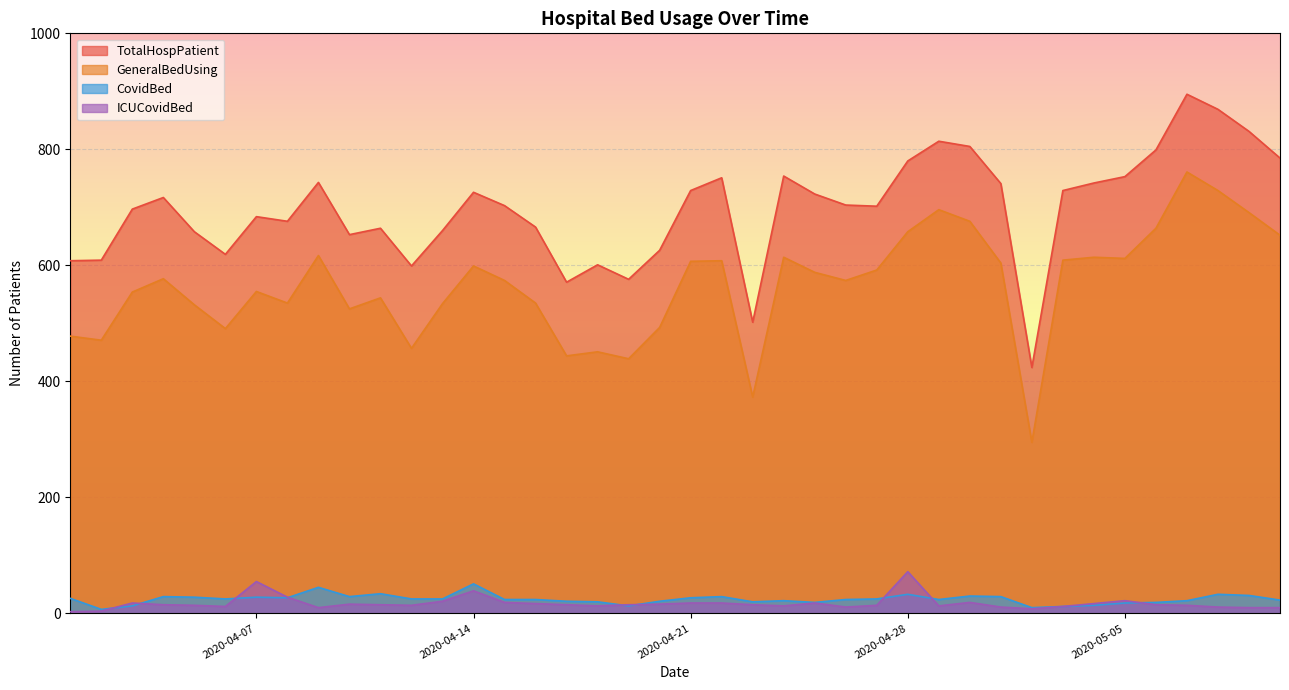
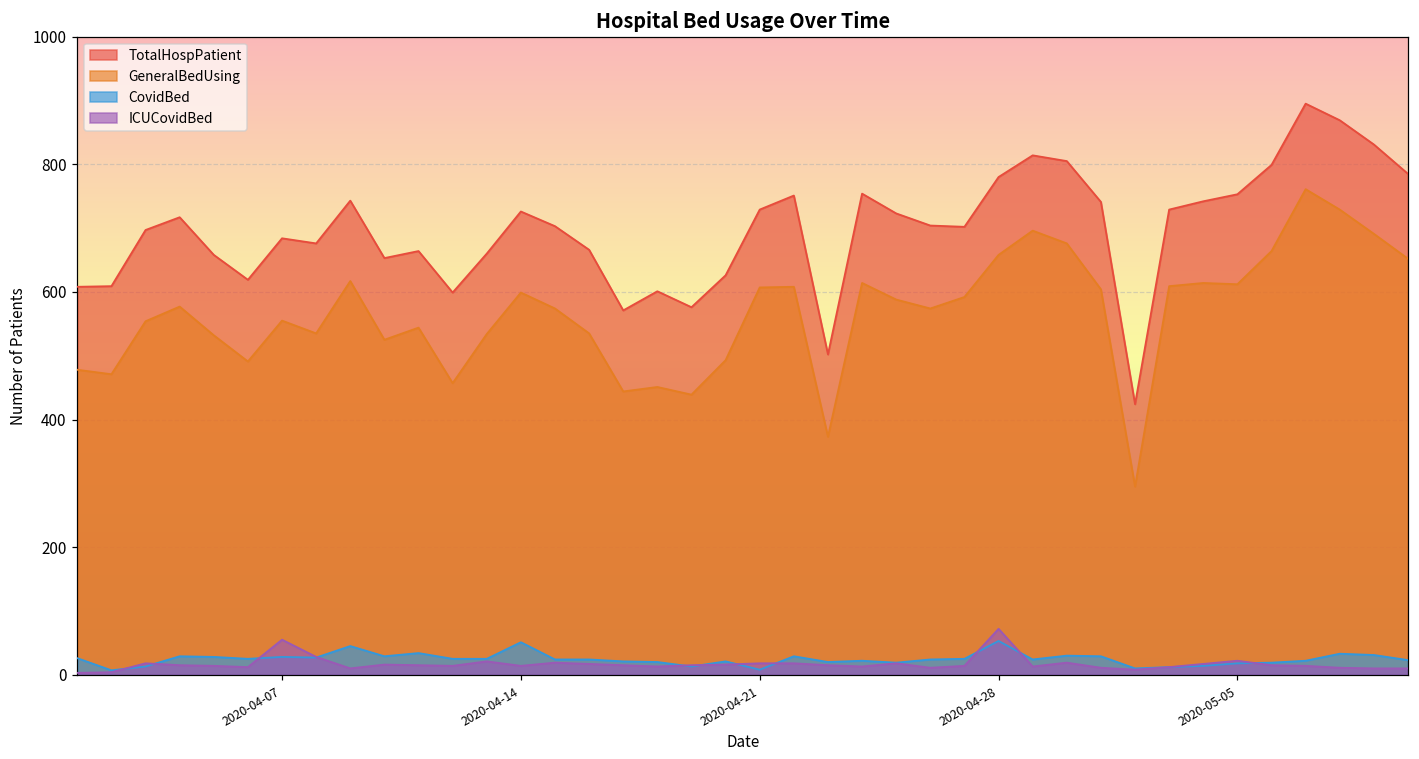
  {
    "CovidBed": {
      "2020-04-07": 30,
      "2020-04-14": 50,
-     "2020-04-21": 30,
-     "2020-04-28": 30
+     "2020-04-21": 10,
+     "2020-04-28": 50
    },
    "ICUCovidBed": {
      "2020-04-07": 60,
-     "2020-04-14": 40,
+     "2020-04-14": 10,
      "2020-04-21": 20,
      "2020-04-28": 70
    }
  }
